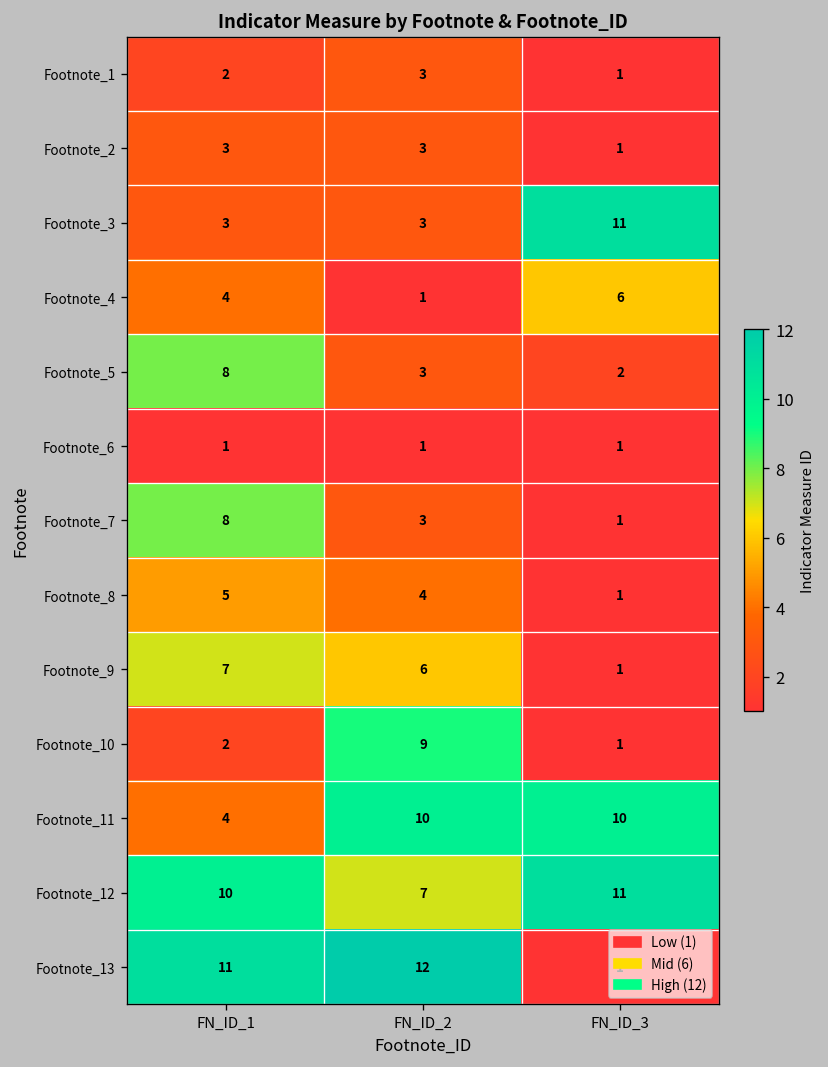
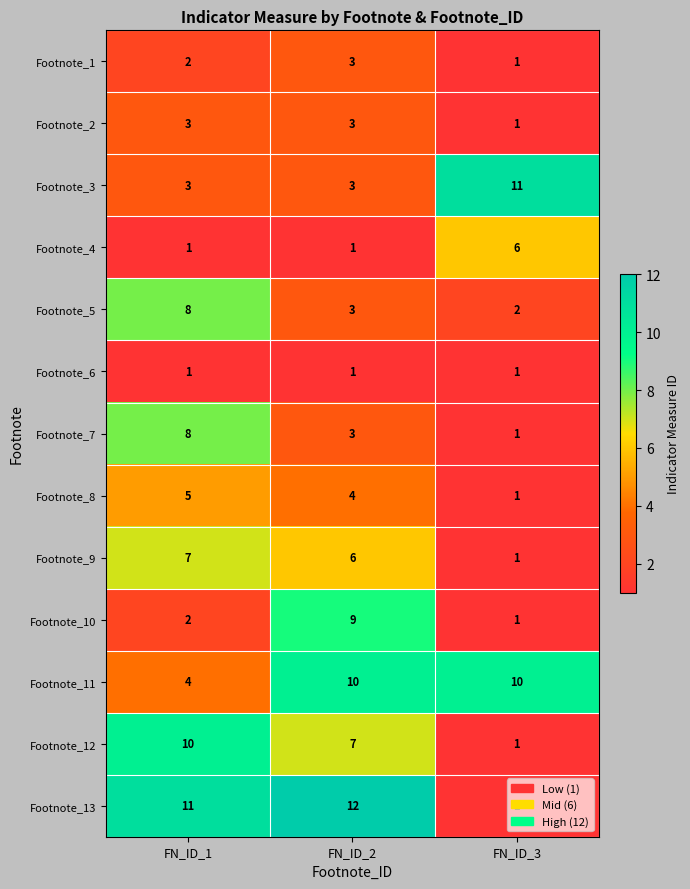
  {
    "Footnote_1": {
      "FN_ID_1": 2,
      "FN_ID_2": 3,
      "FN_ID_3": 1
    },
    "Footnote_2": {
      "FN_ID_1": 3,
      "FN_ID_2": 3,
      "FN_ID_3": 1
    },
    "Footnote_3": {
      "FN_ID_1": 3,
      "FN_ID_2": 3,
      "FN_ID_3": 11
    },
    "Footnote_4": {
-     "FN_ID_1": 4,
+     "FN_ID_1": 1,
      "FN_ID_2": 1,
      "FN_ID_3": 6
    },
    "Footnote_5": {
      "FN_ID_1": 8,
      "FN_ID_2": 3,
      "FN_ID_3": 2
    },
    "Footnote_6": {
      "FN_ID_1": 1,
      "FN_ID_2": 1,
      "FN_ID_3": 1
    },
    "Footnote_7": {
      "FN_ID_1": 8,
      "FN_ID_2": 3,
      "FN_ID_3": 1
    },
    "Footnote_8": {
      "FN_ID_1": 5,
      "FN_ID_2": 4,
      "FN_ID_3": 1
    },
    "Footnote_9": {
      "FN_ID_1": 7,
      "FN_ID_2": 6,
      "FN_ID_3": 1
    },
    "Footnote_10": {
      "FN_ID_1": 2,
      "FN_ID_2": 9,
      "FN_ID_3": 1
    },
    "Footnote_11": {
      "FN_ID_1": 4,
      "FN_ID_2": 10,
      "FN_ID_3": 10
    },
    "Footnote_12": {
      "FN_ID_1": 10,
      "FN_ID_2": 7,
-     "FN_ID_3": 11
+     "FN_ID_3": 1
    },
    "Footnote_13": {
      "FN_ID_1": 11,
      "FN_ID_2": 12
    }
  }
